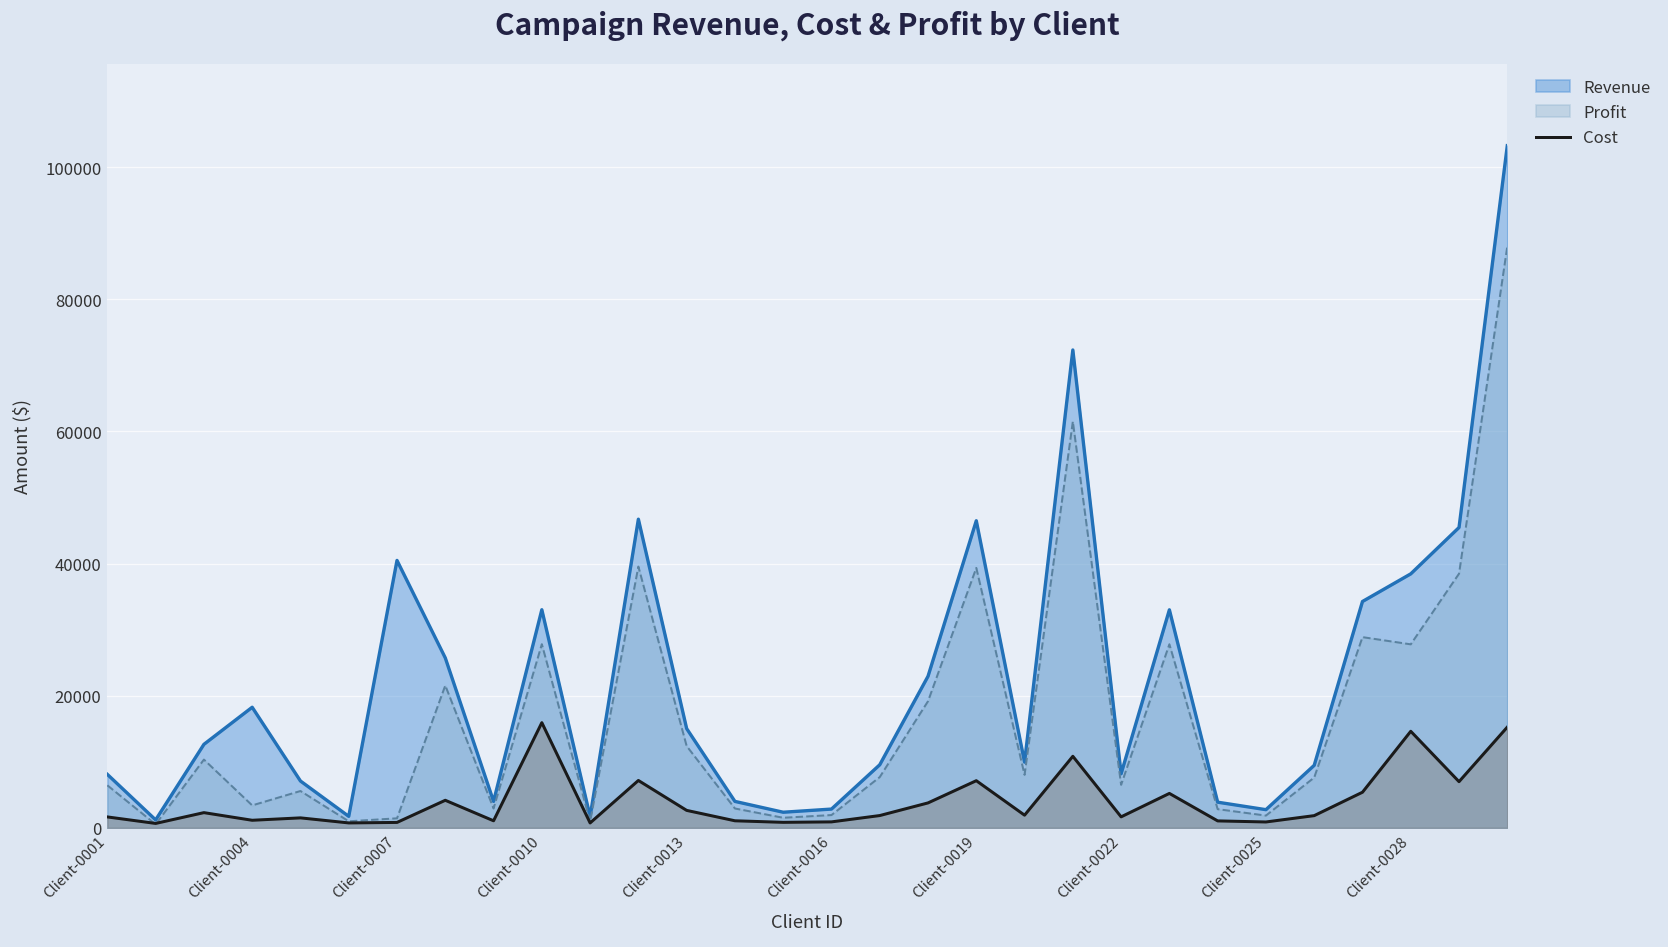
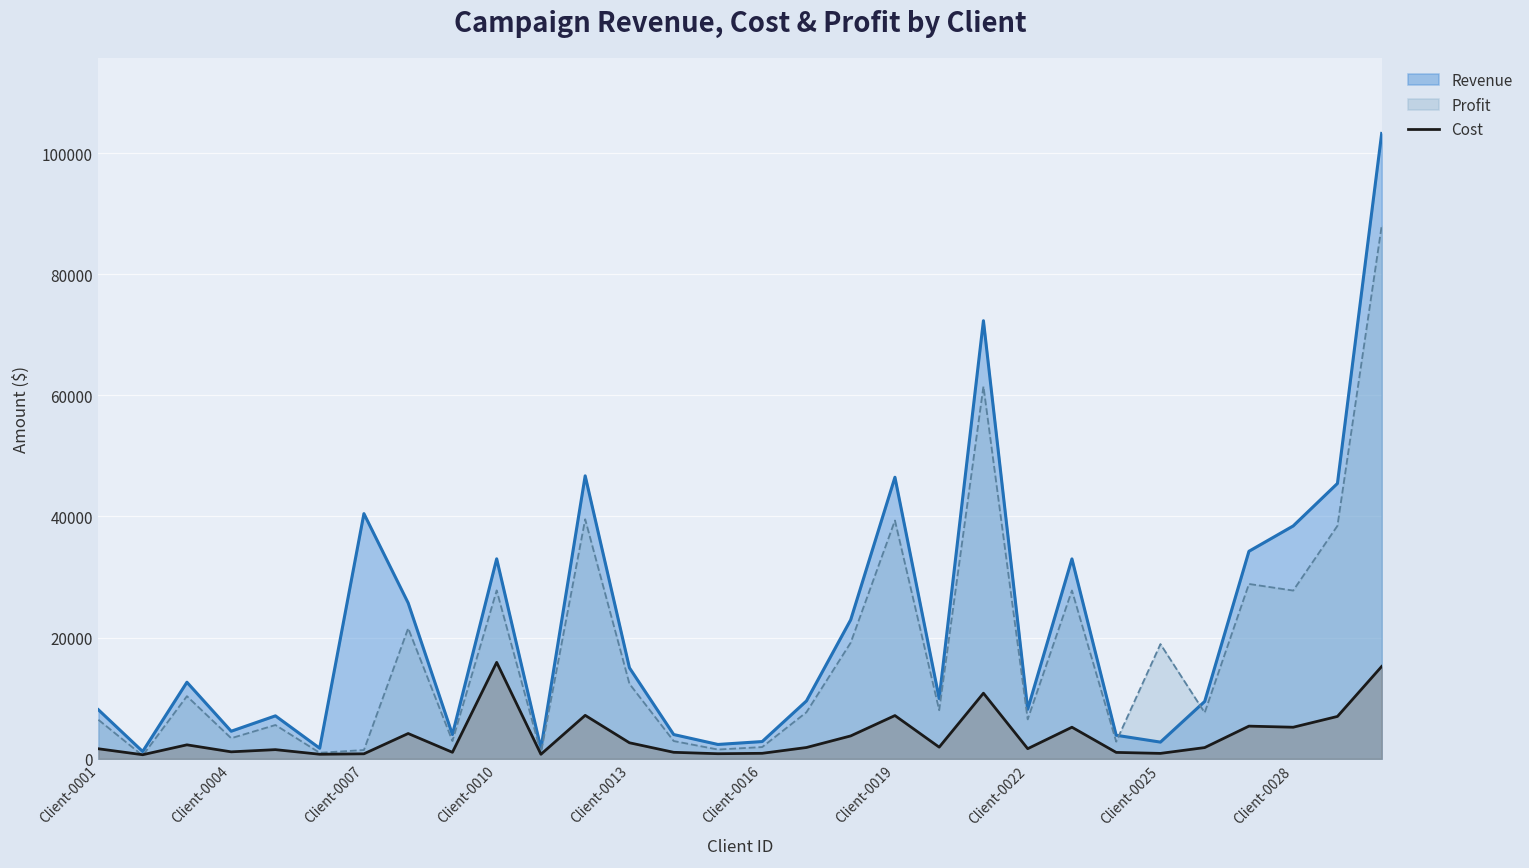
  {
    "Revenue": {
      "Client-0001": 8000,
-     "Client-0004": 18000,
+     "Client-0004": 5000,
      "Client-0007": 40000,
      "Client-0010": 33000,
      "Client-0013": 15000,
      "Client-0016": 3000,
      "Client-0019": 46000,
      "Client-0022": 8000,
      "Client-0025": 3000,
      "Client-0028": 38000
    },
    "Profit": {
      "Client-0001": 6000,
      "Client-0004": 3000,
      "Client-0007": 1000,
      "Client-0010": 28000,
      "Client-0013": 12000,
      "Client-0016": 2000,
      "Client-0019": 39000,
      "Client-0022": 7000,
-     "Client-0025": 2000,
+     "Client-0025": 19000,
      "Client-0028": 28000
    },
    "Cost": {
      "Client-0001": 2000,
      "Client-0004": 1000,
      "Client-0007": 1000,
      "Client-0010": 16000,
      "Client-0013": 3000,
      "Client-0016": 1000,
      "Client-0019": 7000,
      "Client-0022": 2000,
      "Client-0025": 1000,
-     "Client-0028": 15000
+     "Client-0028": 5000
    }
  }
